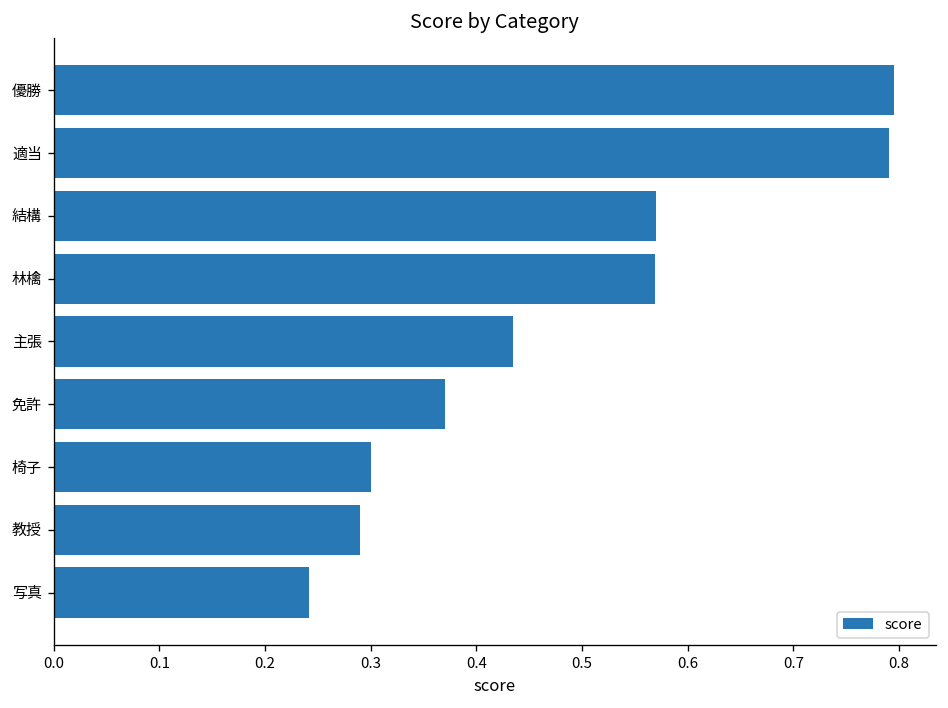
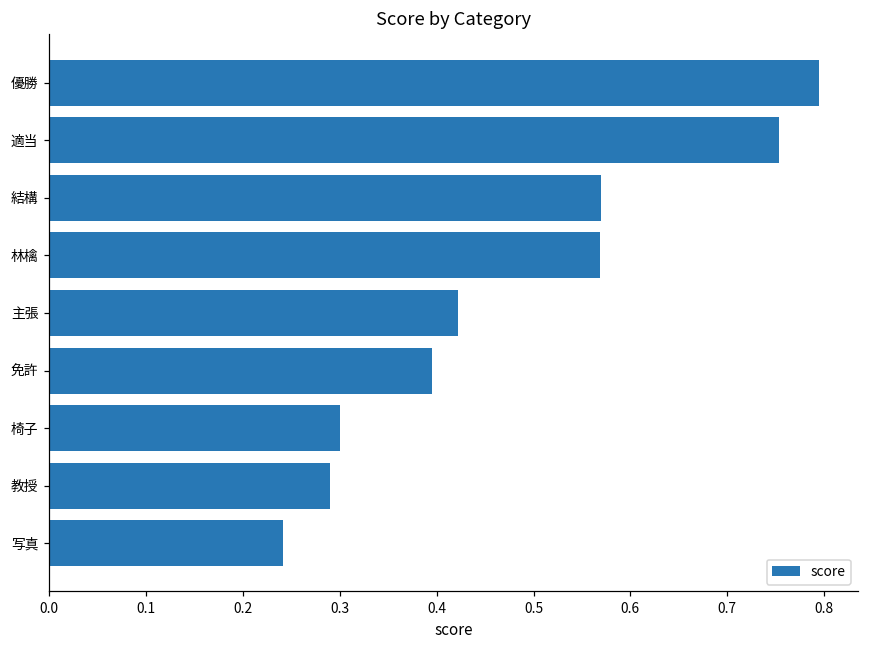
  {
    "優勝": 0.80,
-   "適当": 0.79,
+   "適当": 0.75,
    "結構": 0.57,
    "林檎": 0.57,
-   "主張": 0.44,
-   "免許": 0.37,
+   "主張": 0.42,
+   "免許": 0.40,
    "椅子": 0.30,
    "教授": 0.29,
    "写真": 0.24
  }
